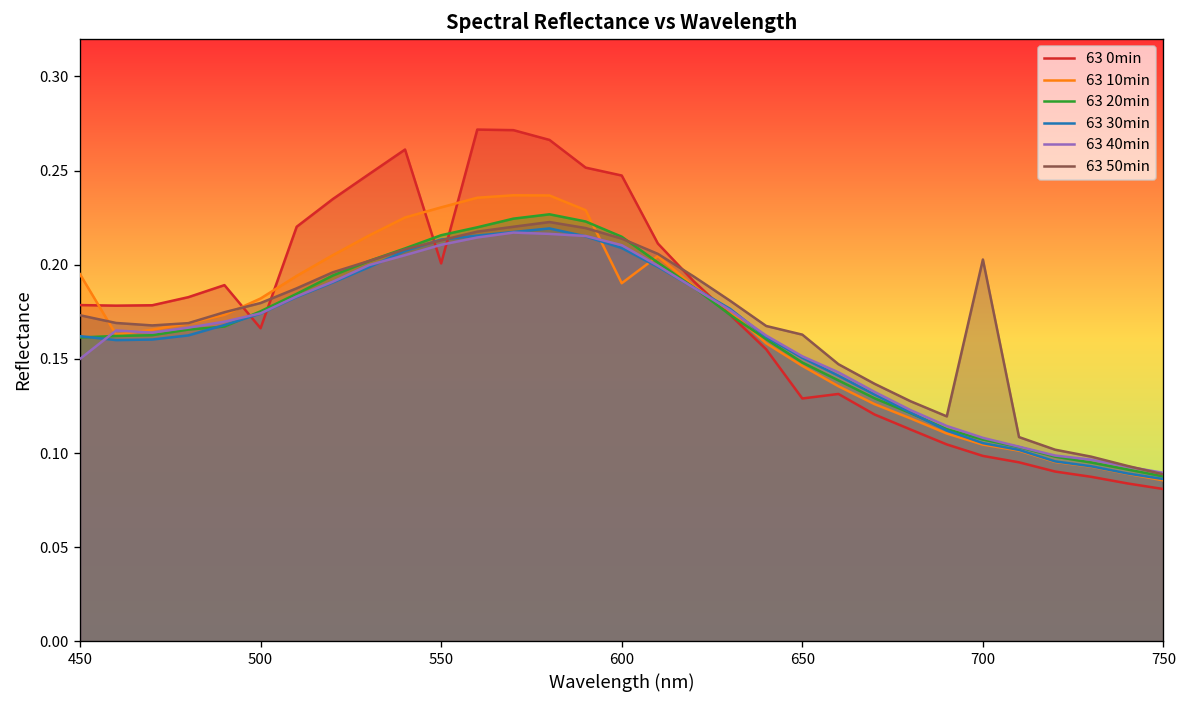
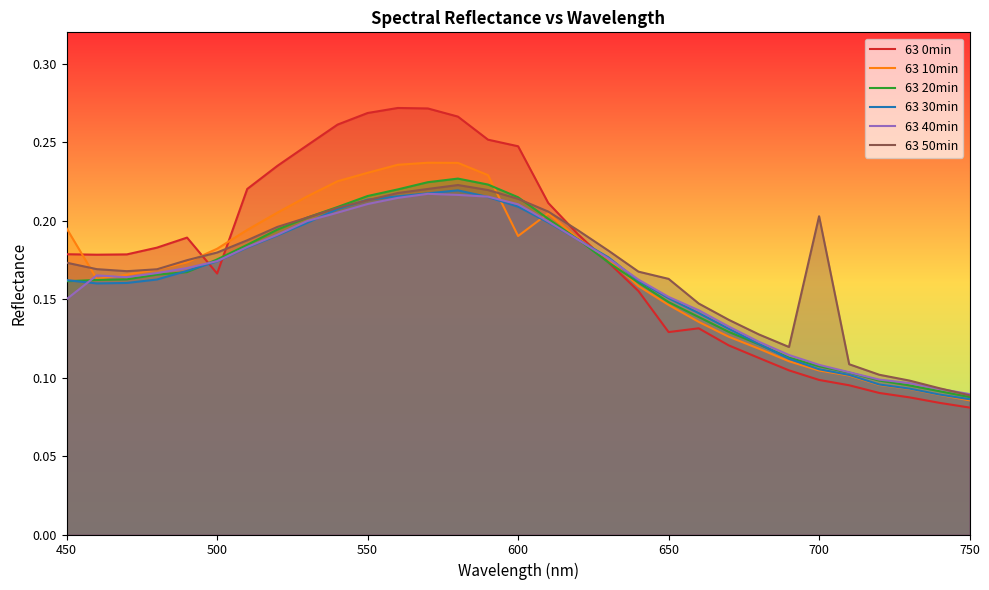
  {
    "63 0min": {
      "450": 0.179,
      "500": 0.166,
-     "550": 0.201,
+     "550": 0.269,
      "600": 0.247,
      "650": 0.129,
      "700": 0.099,
      "750": 0.081
    },
    "63 10min": {
      "450": 0.195,
      "500": 0.182,
      "550": 0.231,
      "600": 0.190,
      "650": 0.146
    },
    "63 20min": {
      "550": 0.216,
      "650": 0.148
    },
    "63 40min": {
      "450": 0.150,
      "550": 0.211
    },
    "63 50min": {
      "450": 0.173,
      "500": 0.180,
      "650": 0.163,
      "700": 0.203
    }
  }
